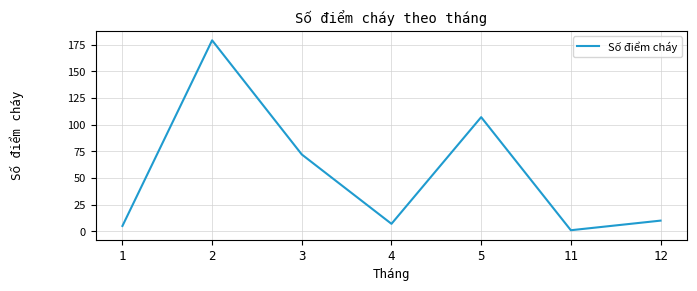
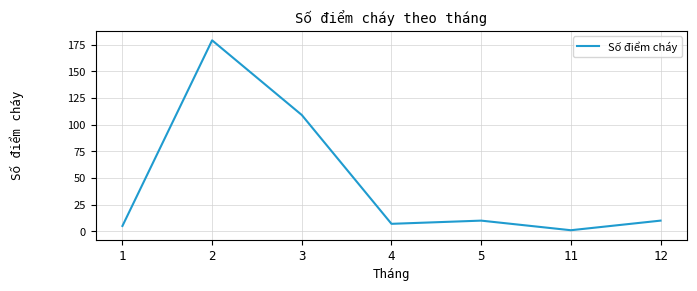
  {
    "1": 5,
    "2": 179,
-   "3": 72,
+   "3": 109,
    "4": 7,
-   "5": 107,
+   "5": 10,
    "11": 1,
    "12": 10
  }
